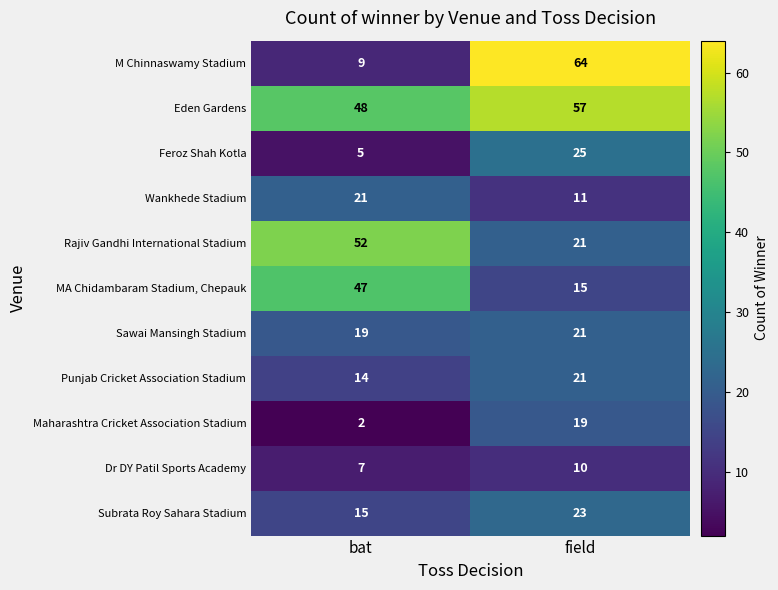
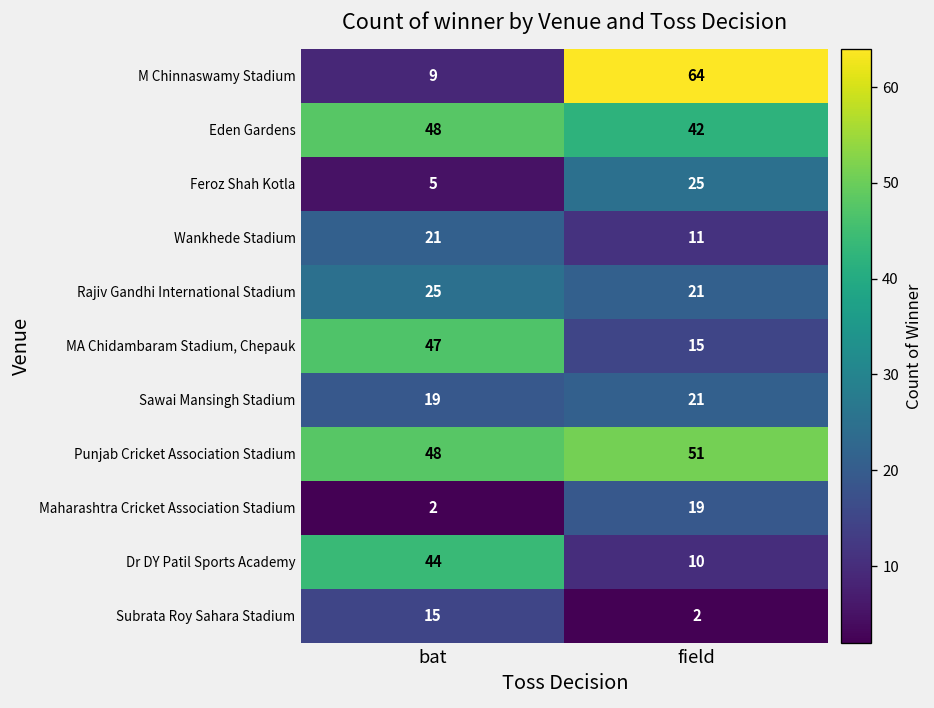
  {
    "M Chinnaswamy Stadium": {
      "bat": 9,
      "field": 64
    },
    "Eden Gardens": {
      "bat": 48,
-     "field": 57
+     "field": 42
    },
    "Feroz Shah Kotla": {
      "bat": 5,
      "field": 25
    },
    "Wankhede Stadium": {
      "bat": 21,
      "field": 11
    },
    "Rajiv Gandhi International Stadium": {
-     "bat": 52,
+     "bat": 25,
      "field": 21
    },
    "MA Chidambaram Stadium, Chepauk": {
      "bat": 47,
      "field": 15
    },
    "Sawai Mansingh Stadium": {
      "bat": 19,
      "field": 21
    },
    "Punjab Cricket Association Stadium": {
-     "bat": 14,
-     "field": 21
+     "bat": 48,
+     "field": 51
    },
    "Maharashtra Cricket Association Stadium": {
      "bat": 2,
      "field": 19
    },
    "Dr DY Patil Sports Academy": {
-     "bat": 7,
+     "bat": 44,
      "field": 10
    },
    "Subrata Roy Sahara Stadium": {
      "bat": 15,
-     "field": 23
+     "field": 2
    }
  }
